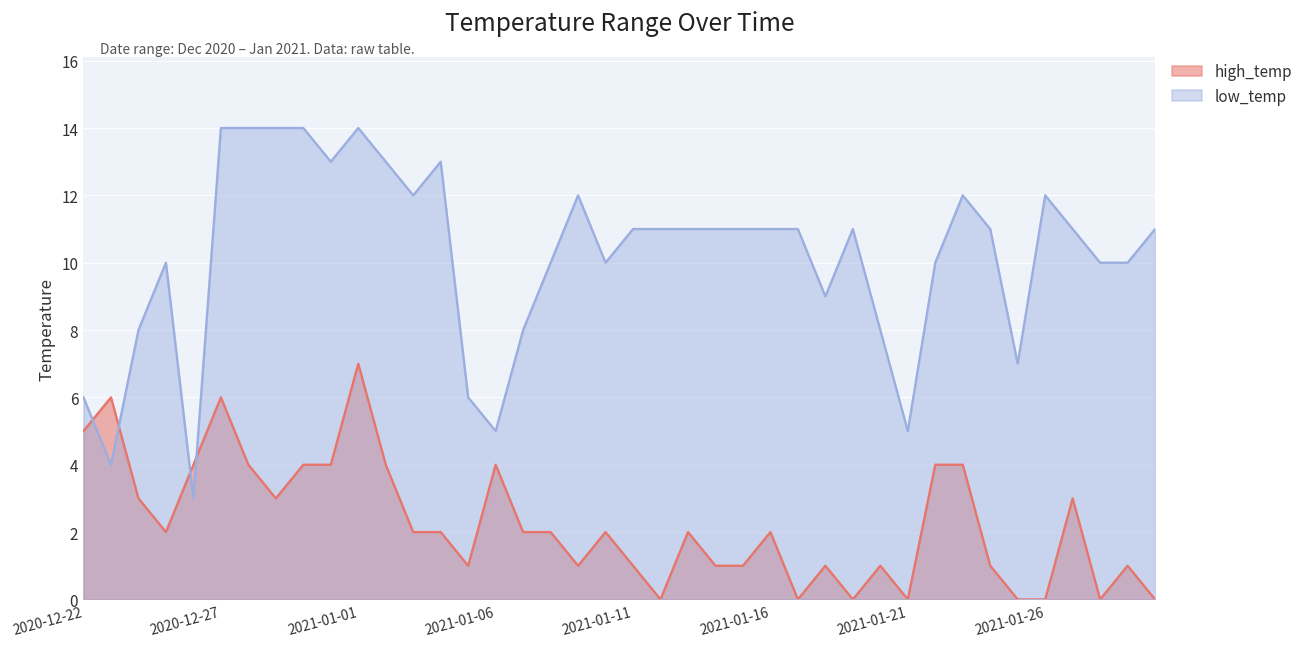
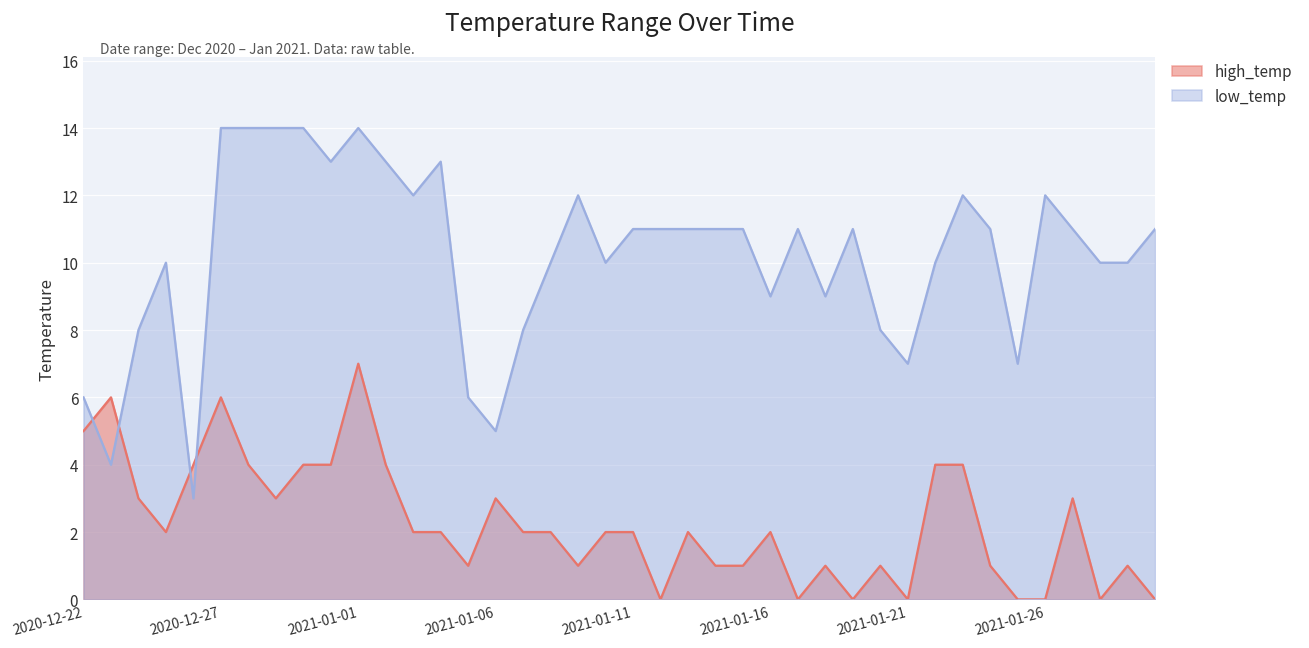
  {
    "high_temp": {
      "2020-12-22": 5,
      "2020-12-27": 6,
      "2021-01-01": 7,
-     "2021-01-06": 4,
-     "2021-01-11": 1,
+     "2021-01-06": 3,
+     "2021-01-11": 2,
      "2021-01-16": 2,
      "2021-01-21": 0,
      "2021-01-26": 0
    },
    "low_temp": {
      "2020-12-22": 6,
      "2020-12-27": 14,
      "2021-01-01": 14,
      "2021-01-06": 5,
      "2021-01-11": 11,
-     "2021-01-16": 11,
-     "2021-01-21": 5,
+     "2021-01-16": 9,
+     "2021-01-21": 7,
      "2021-01-26": 12
    }
  }
